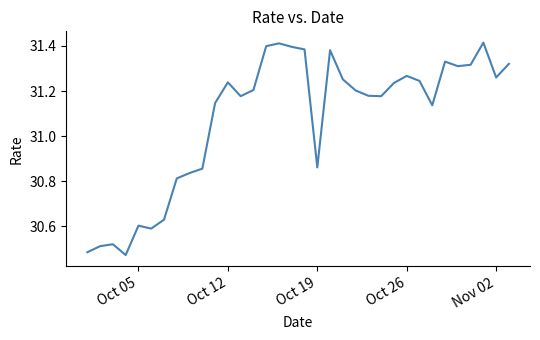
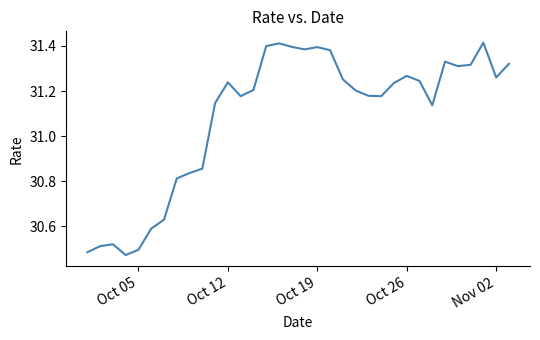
  {
-   "Oct 05": 30.60,
+   "Oct 05": 30.50,
    "Oct 12": 31.24,
-   "Oct 19": 30.86,
+   "Oct 19": 31.39,
    "Oct 26": 31.27,
    "Nov 02": 31.26
  }
